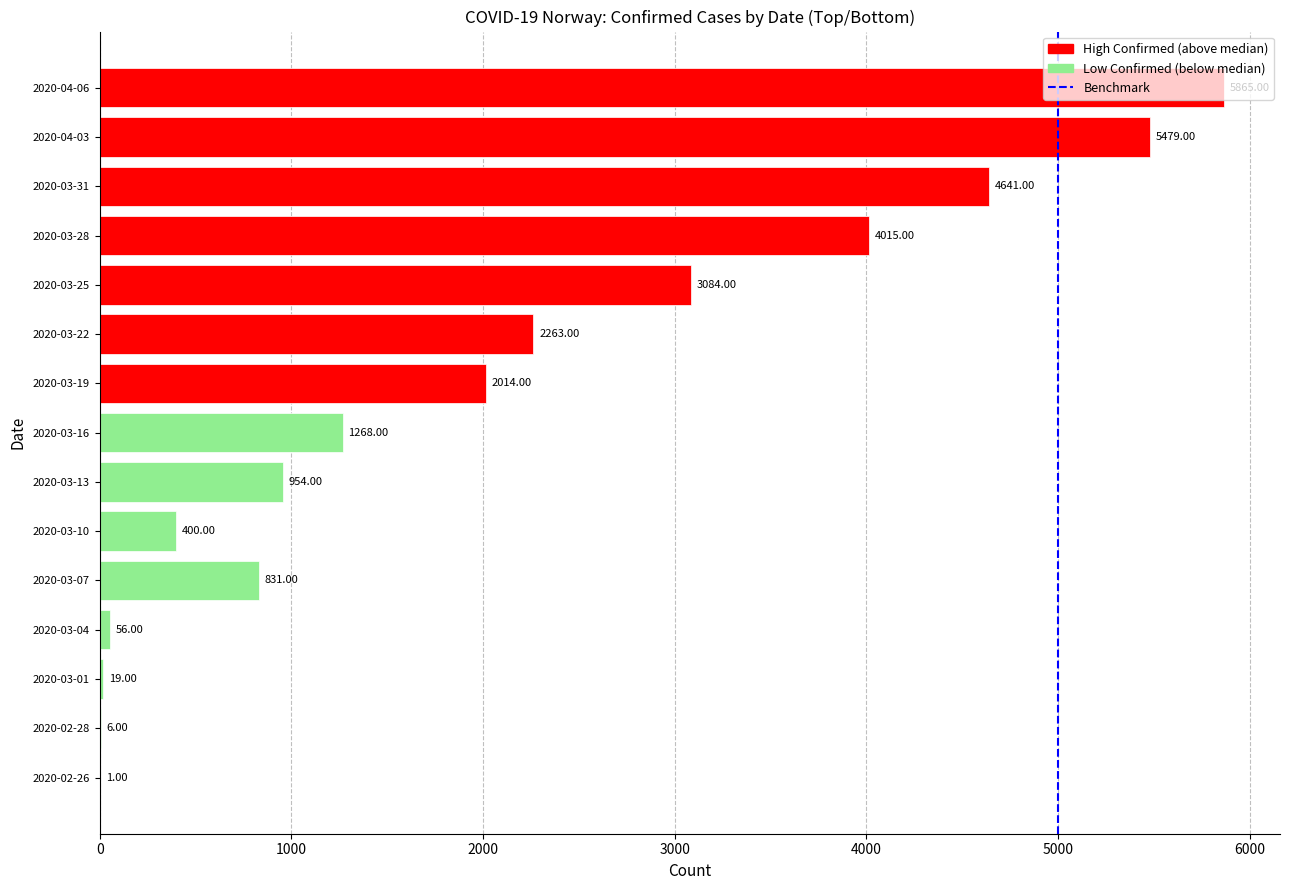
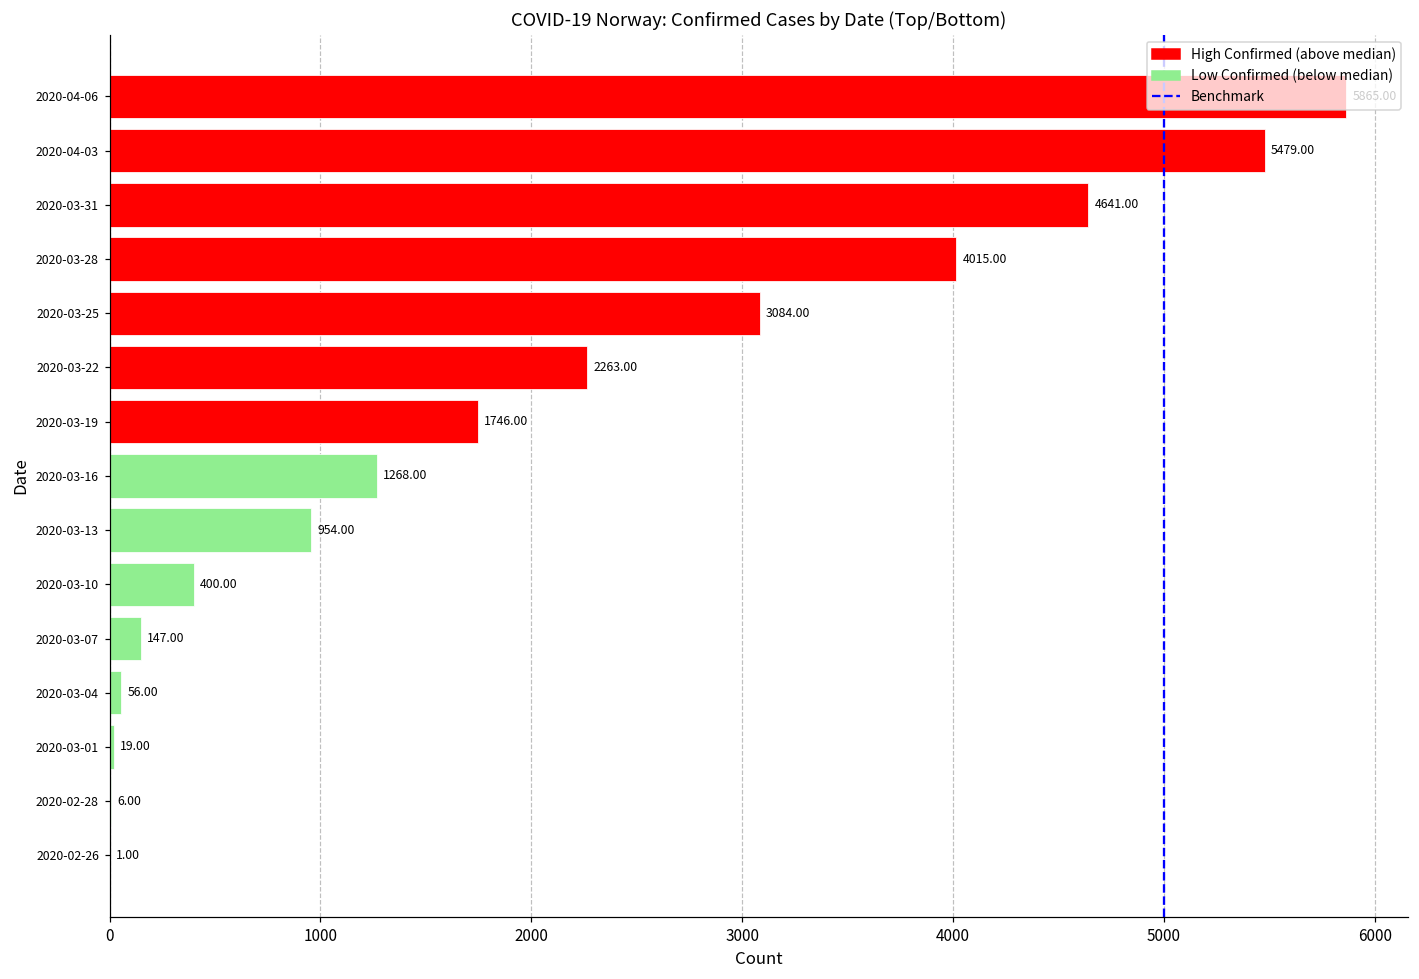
  {
    "2020-04-03": 5479.00,
    "2020-03-31": 4641.00,
    "2020-03-28": 4015.00,
    "2020-03-25": 3084.00,
    "2020-03-22": 2263.00,
-   "2020-03-19": 2014.00,
+   "2020-03-19": 1746.00,
    "2020-03-16": 1268.00,
    "2020-03-13": 954.00,
    "2020-03-10": 400.00,
-   "2020-03-07": 831.00,
+   "2020-03-07": 147.00,
    "2020-03-04": 56.00,
    "2020-03-01": 19.00,
    "2020-02-28": 6.00,
    "2020-02-26": 1.00
  }
